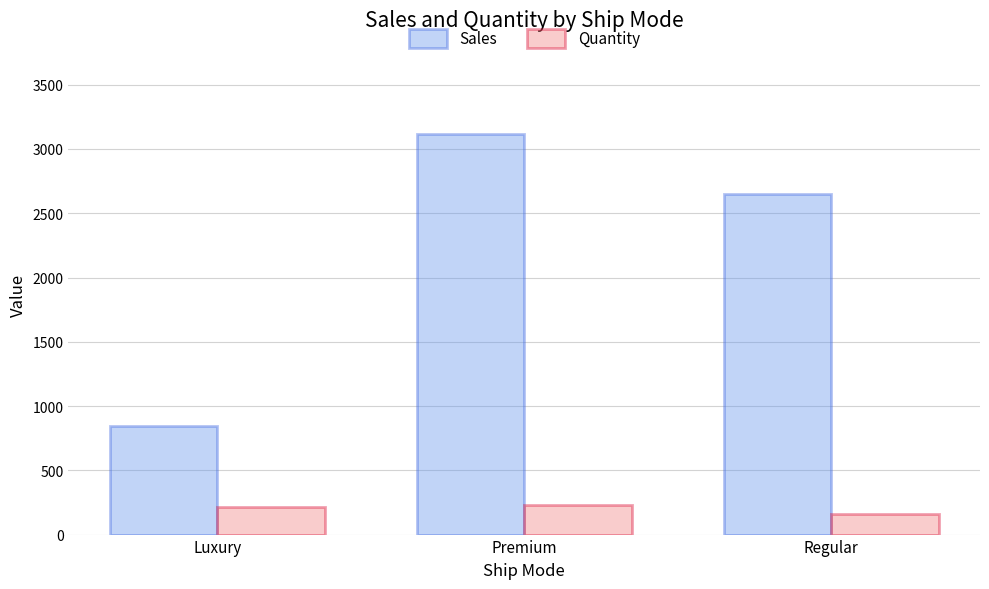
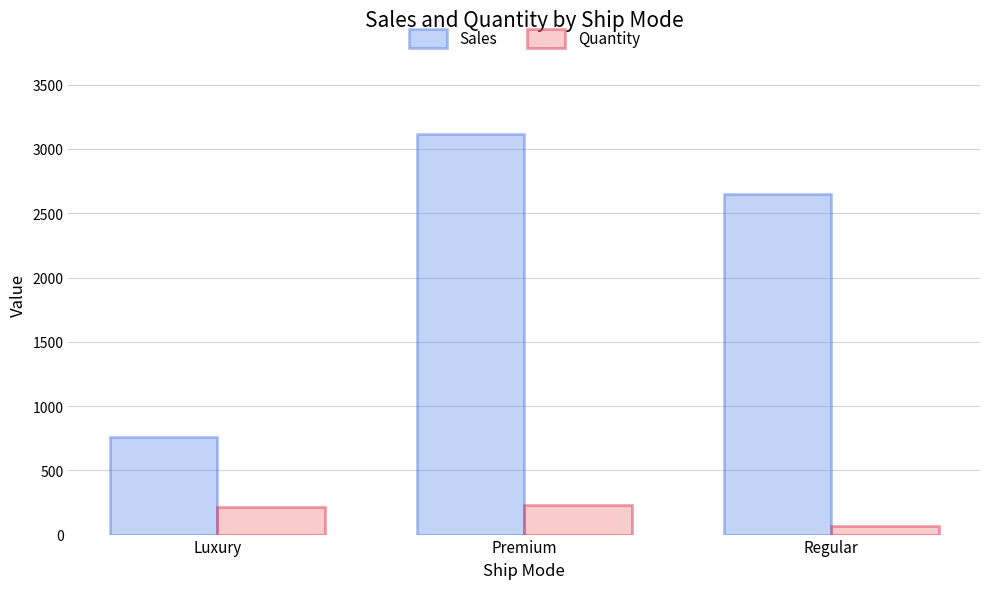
  {
    "Sales": {
-     "Luxury": 840,
+     "Luxury": 760,
      "Premium": 3120,
      "Regular": 2650
    },
    "Quantity": {
      "Luxury": 220,
      "Premium": 230,
-     "Regular": 160
+     "Regular": 70
    }
  }
